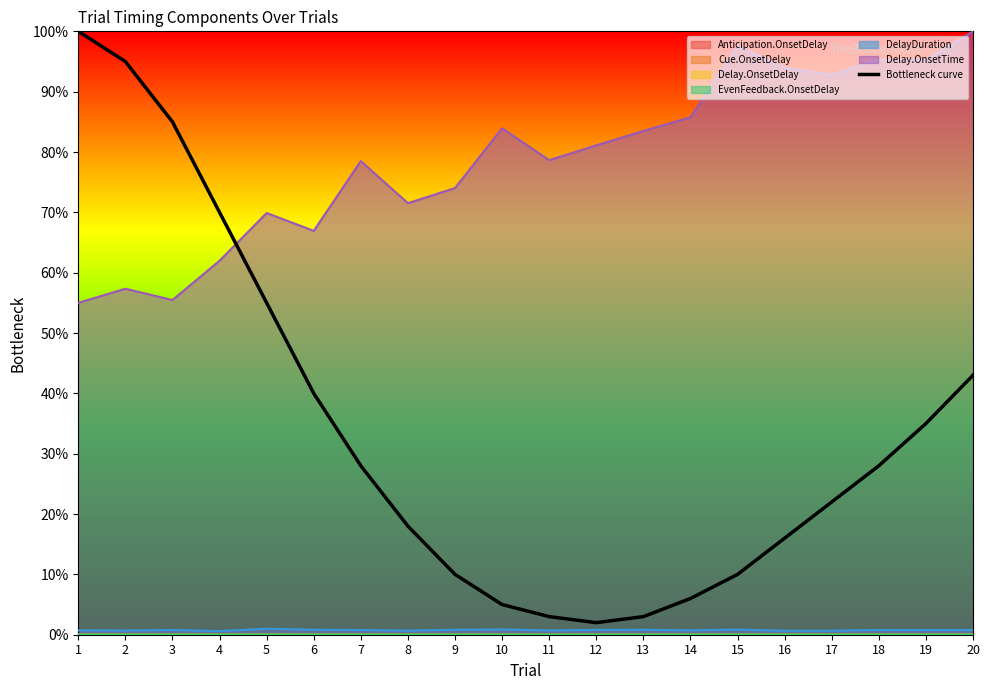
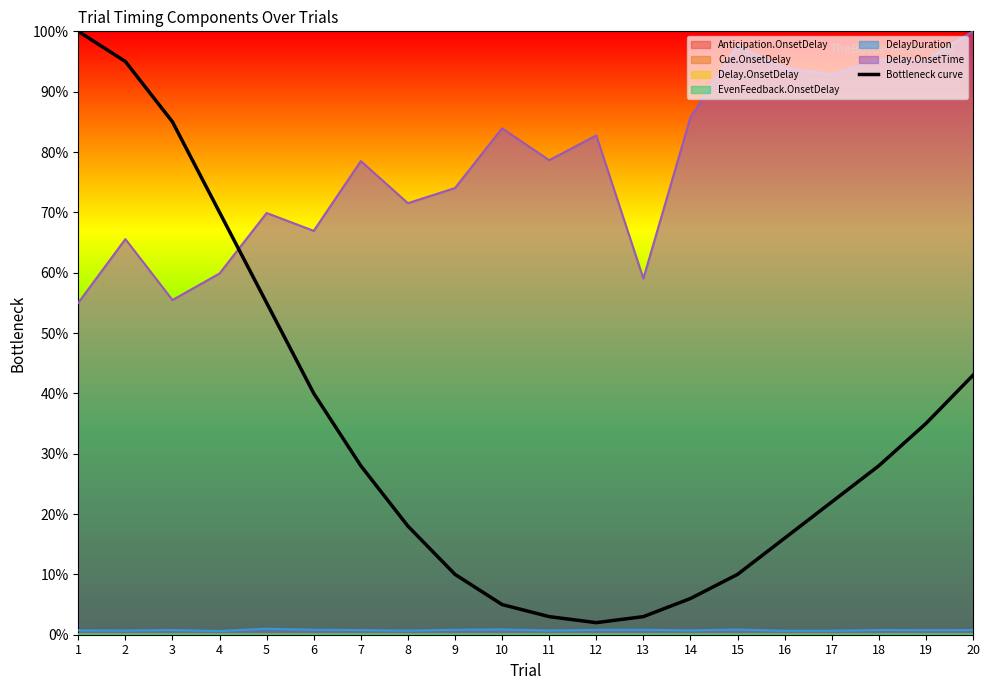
  {
    "EvenFeedback.OnsetDelay": {
      "1": "0%",
      "2": "0%",
      "3": "0%",
      "4": "0%",
      "5": "0%",
      "6": "0%",
      "7": "0%",
      "8": "0%",
      "9": "0%",
      "10": "0%",
      "11": "0%",
      "12": "0%",
      "13": "0%",
      "14": "0%",
      "15": "0%",
      "16": "0%",
      "17": "0%",
      "18": "0%",
      "19": "0%",
      "20": "0%"
    },
    "DelayDuration": {
      "1": "1%",
      "2": "1%",
      "3": "1%",
      "4": "1%",
      "5": "1%",
      "6": "1%",
      "7": "1%",
      "8": "1%",
      "9": "1%",
      "10": "1%",
      "11": "1%",
      "12": "1%",
      "13": "1%",
      "14": "1%",
      "15": "1%",
      "16": "1%",
      "17": "1%",
      "18": "1%",
      "19": "1%",
      "20": "1%"
    },
    "Delay.OnsetTime": {
      "1": "55%",
-     "2": "57%",
+     "2": "66%",
      "3": "55%",
-     "4": "62%",
+     "4": "60%",
      "5": "70%",
      "6": "67%",
      "7": "78%",
      "8": "72%",
      "9": "74%",
      "10": "84%",
      "11": "79%",
-     "12": "81%",
-     "13": "83%",
+     "12": "83%",
+     "13": "59%",
      "14": "86%",
      "20": "100%"
    },
    "Bottleneck curve": {
      "1": "100%",
      "2": "95%",
      "3": "85%",
      "4": "70%",
      "5": "55%",
      "6": "40%",
      "7": "28%",
      "8": "18%",
      "9": "10%",
      "10": "5%",
      "11": "3%",
      "12": "2%",
      "13": "3%",
      "14": "6%",
      "15": "10%",
      "16": "16%",
      "17": "22%",
      "18": "28%",
      "19": "35%",
      "20": "43%"
    }
  }
